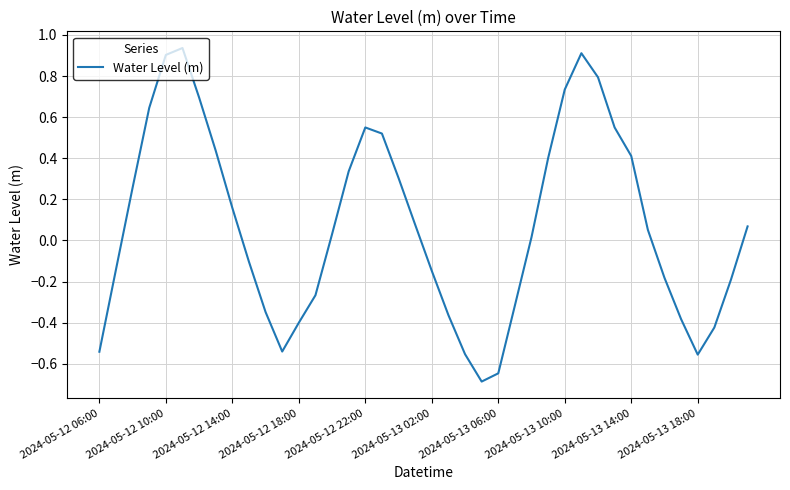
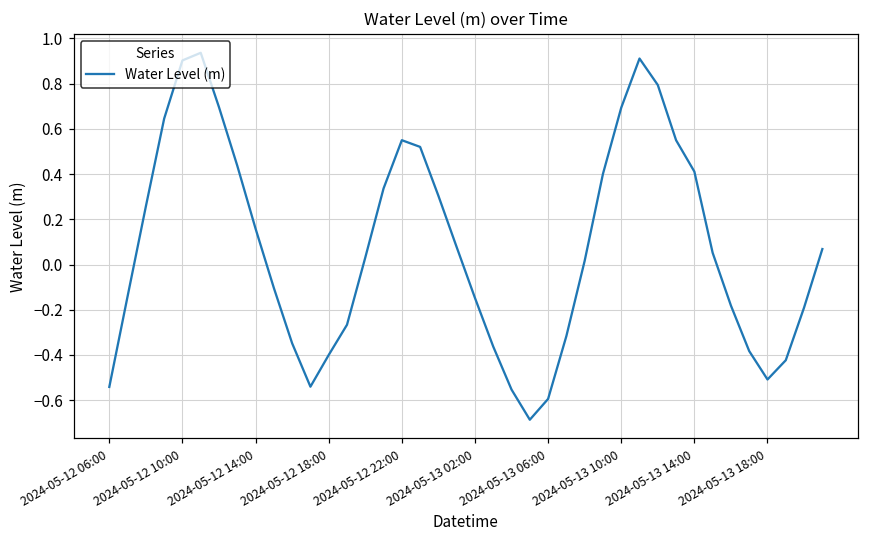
  {
    "2024-05-12 06:00": -0.54,
    "2024-05-12 14:00": 0.16,
    "2024-05-12 18:00": -0.40,
    "2024-05-12 22:00": 0.55,
    "2024-05-13 02:00": -0.15,
-   "2024-05-13 06:00": -0.65,
-   "2024-05-13 10:00": 0.73,
+   "2024-05-13 06:00": -0.59,
+   "2024-05-13 10:00": 0.69,
    "2024-05-13 14:00": 0.41,
-   "2024-05-13 18:00": -0.56
+   "2024-05-13 18:00": -0.51
  }
